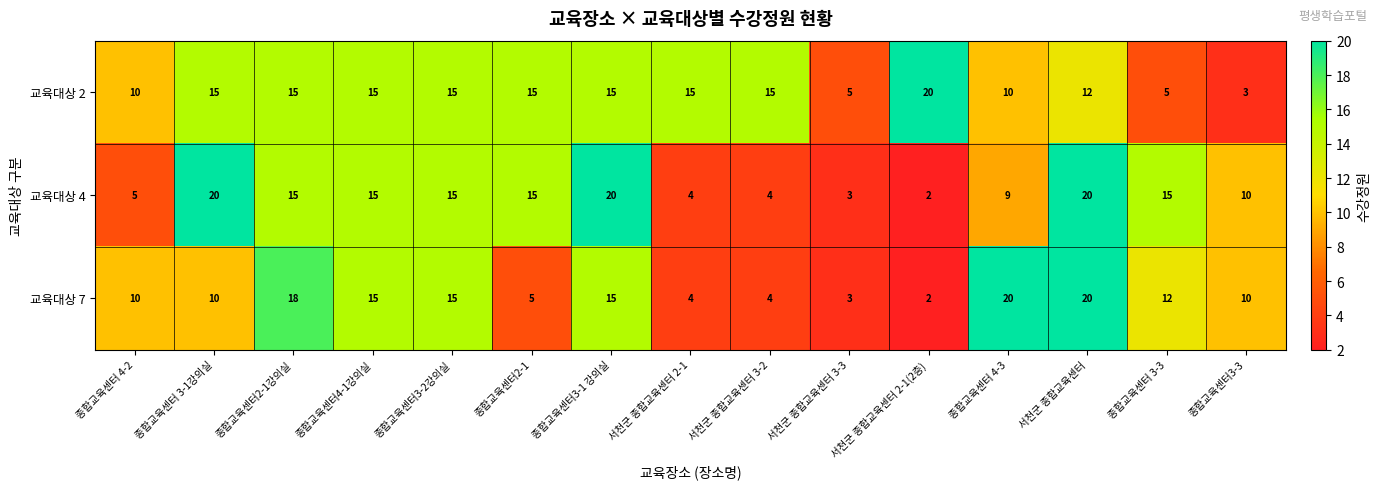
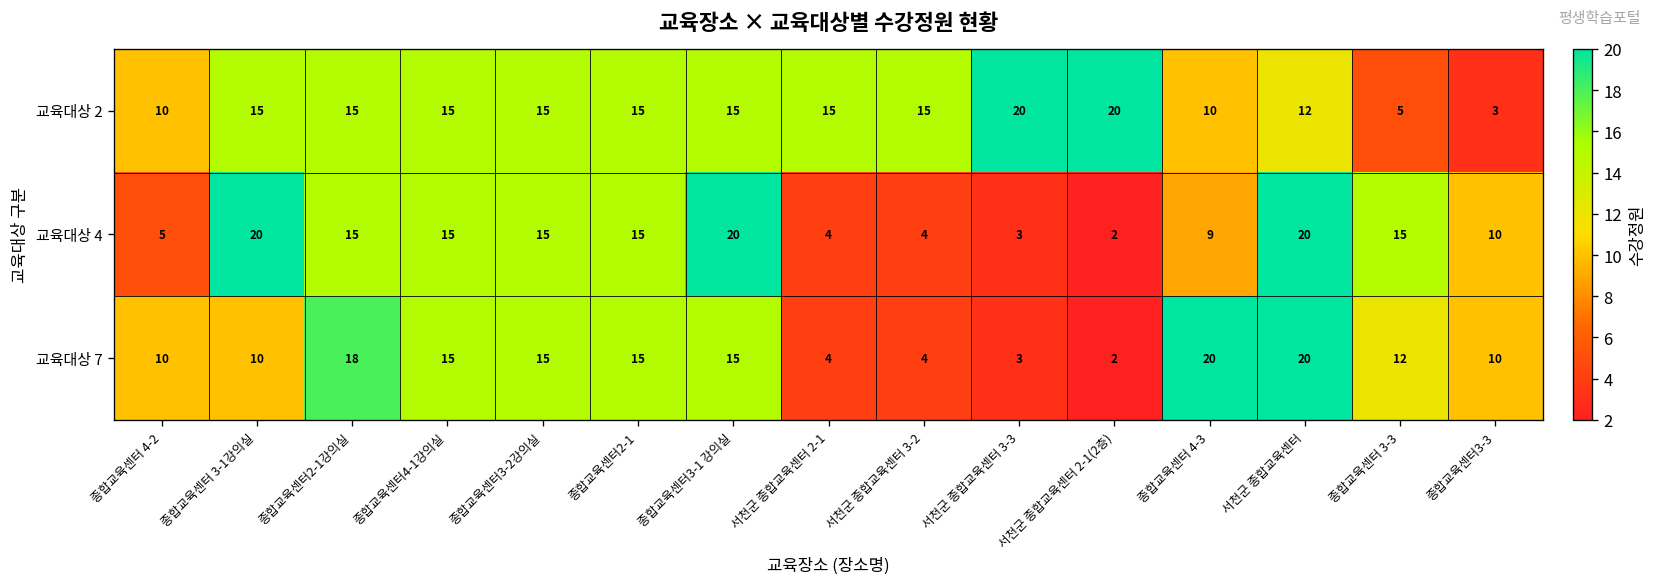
  {
    "교육대상 2": {
      "종합교육센터 4-2": 10,
      "종합교육센터 3-1강의실": 15,
      "종합교육센터2-1강의실": 15,
      "종합교육센터4-1강의실": 15,
      "종합교육센터3-2강의실": 15,
      "종합교육센터2-1": 15,
      "종합교육센터3-1 강의실": 15,
      "서천군 종합교육센터 2-1": 15,
      "서천군 종합교육센터 3-2": 15,
-     "서천군 종합교육센터 3-3": 5,
+     "서천군 종합교육센터 3-3": 20,
      "서천군 종합교육센터 2-1(2층)": 20,
      "종합교육센터 4-3": 10,
      "서천군 종합교육센터": 12,
      "종합교육센터 3-3": 5,
      "종합교육센터3-3": 3
    },
    "교육대상 4": {
      "종합교육센터 4-2": 5,
      "종합교육센터 3-1강의실": 20,
      "종합교육센터2-1강의실": 15,
      "종합교육센터4-1강의실": 15,
      "종합교육센터3-2강의실": 15,
      "종합교육센터2-1": 15,
      "종합교육센터3-1 강의실": 20,
      "서천군 종합교육센터 2-1": 4,
      "서천군 종합교육센터 3-2": 4,
      "서천군 종합교육센터 3-3": 3,
      "서천군 종합교육센터 2-1(2층)": 2,
      "종합교육센터 4-3": 9,
      "서천군 종합교육센터": 20,
      "종합교육센터 3-3": 15,
      "종합교육센터3-3": 10
    },
    "교육대상 7": {
      "종합교육센터 4-2": 10,
      "종합교육센터 3-1강의실": 10,
      "종합교육센터2-1강의실": 18,
      "종합교육센터4-1강의실": 15,
      "종합교육센터3-2강의실": 15,
-     "종합교육센터2-1": 5,
+     "종합교육센터2-1": 15,
      "종합교육센터3-1 강의실": 15,
      "서천군 종합교육센터 2-1": 4,
      "서천군 종합교육센터 3-2": 4,
      "서천군 종합교육센터 3-3": 3,
      "서천군 종합교육센터 2-1(2층)": 2,
      "종합교육센터 4-3": 20,
      "서천군 종합교육센터": 20,
      "종합교육센터 3-3": 12,
      "종합교육센터3-3": 10
    }
  }
